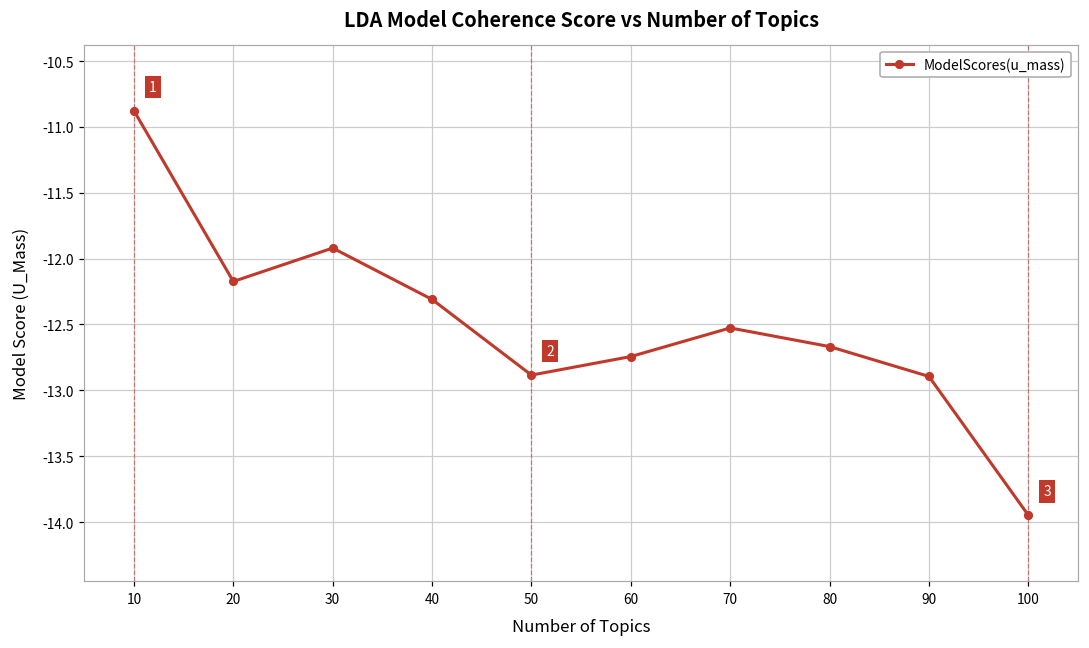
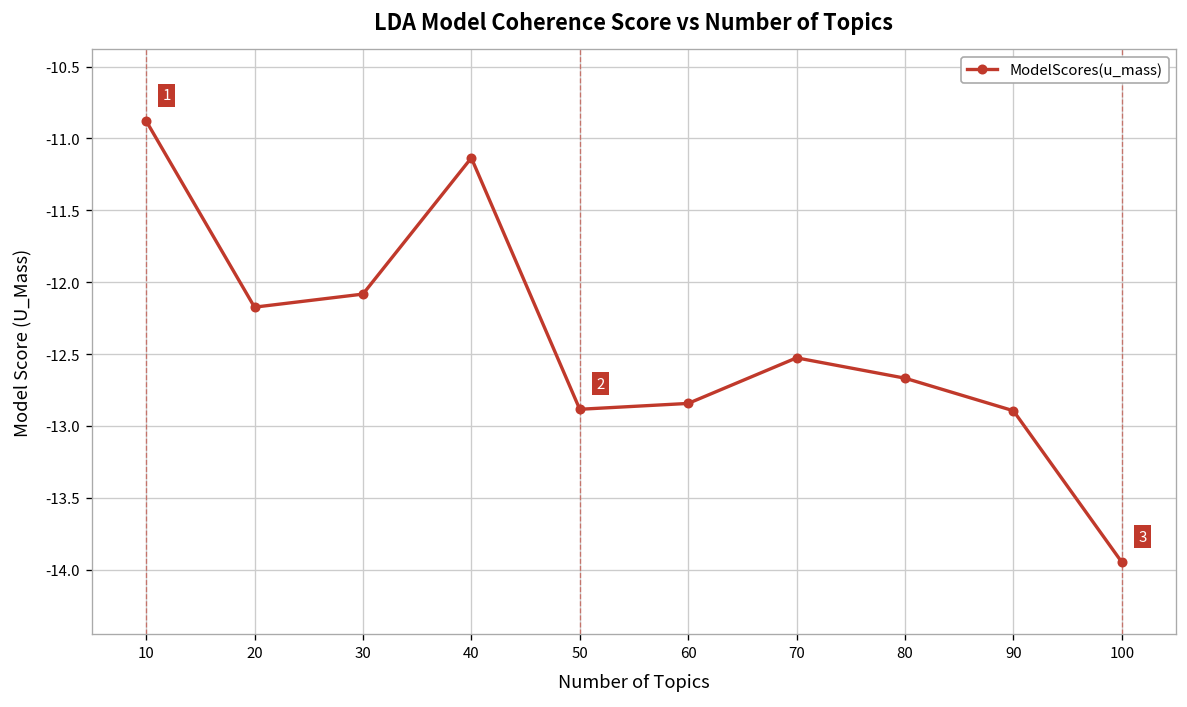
  {
    "20": -12.17,
-   "30": -11.92,
-   "40": -12.31,
-   "60": -12.74,
+   "30": -12.08,
+   "40": -11.14,
+   "60": -12.84,
    "70": -12.53,
    "80": -12.67,
    "90": -12.89
  }
